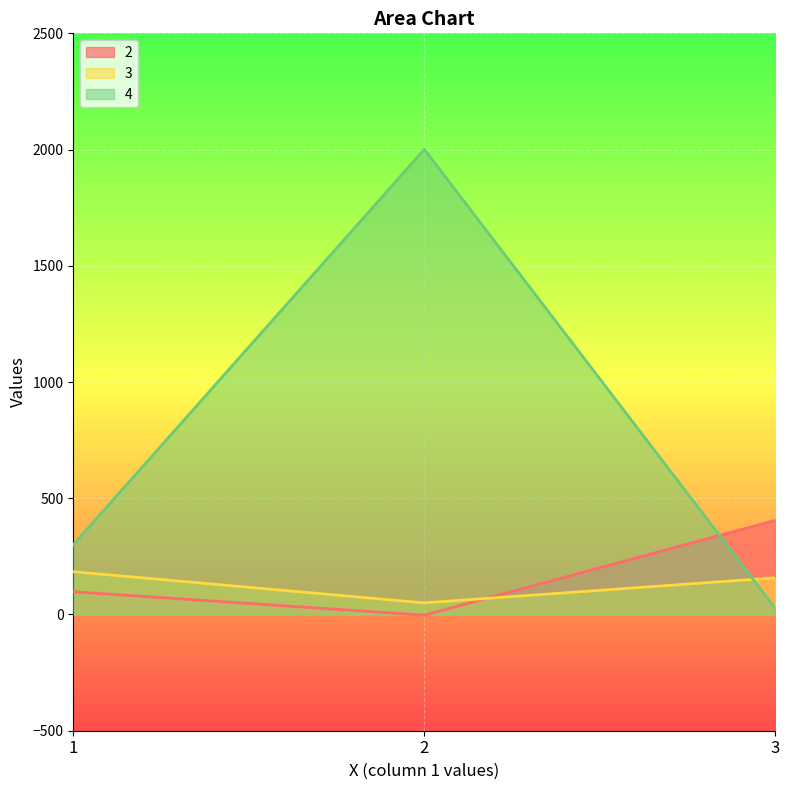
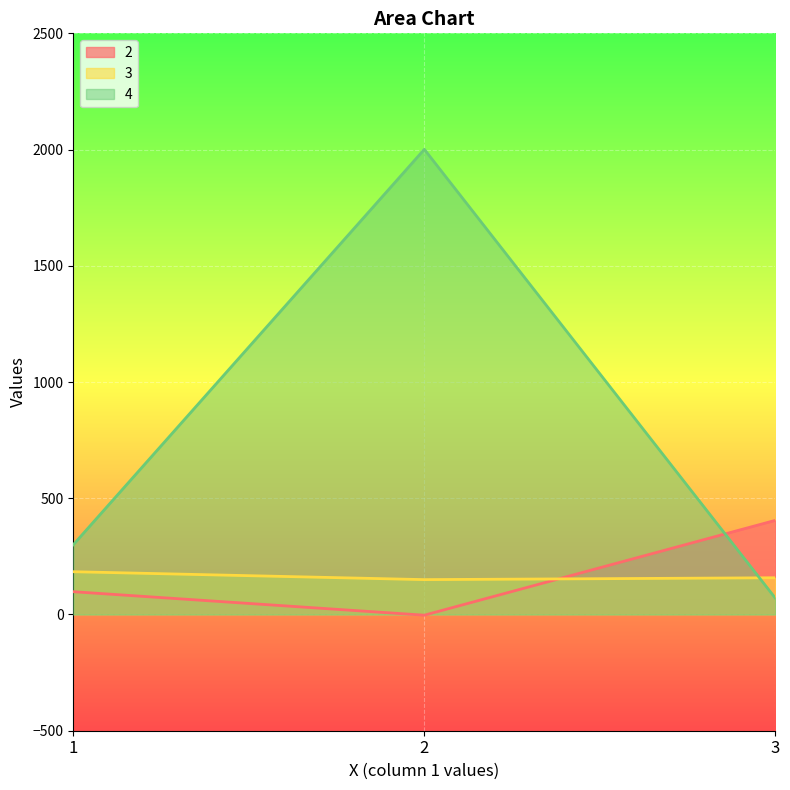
  {
    "3": {
      "1": 180,
-     "2": 50,
+     "2": 150,
      "3": 160
    },
    "4": {
      "1": 300,
      "2": 2000,
-     "3": 30
+     "3": 70
    }
  }
